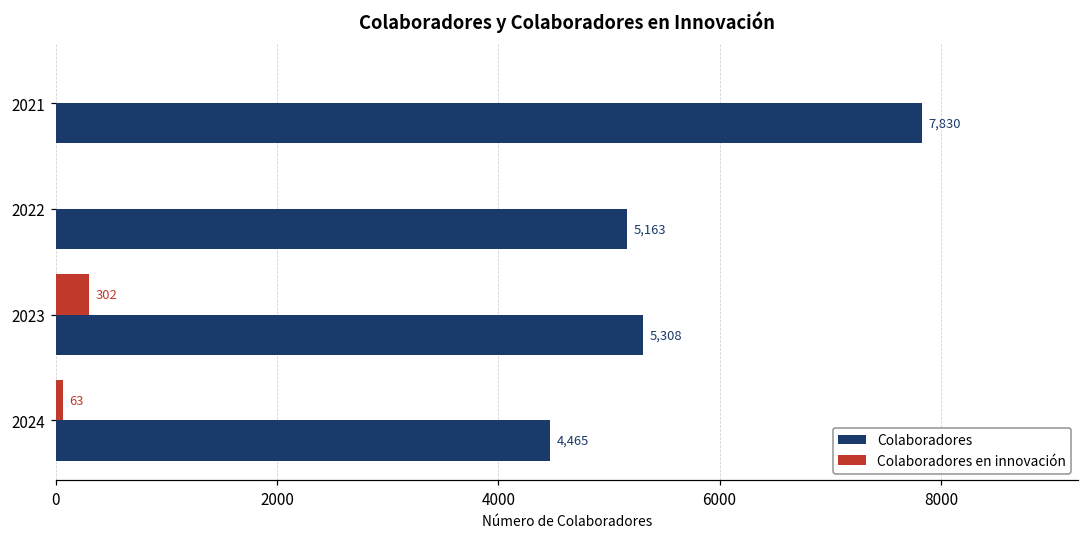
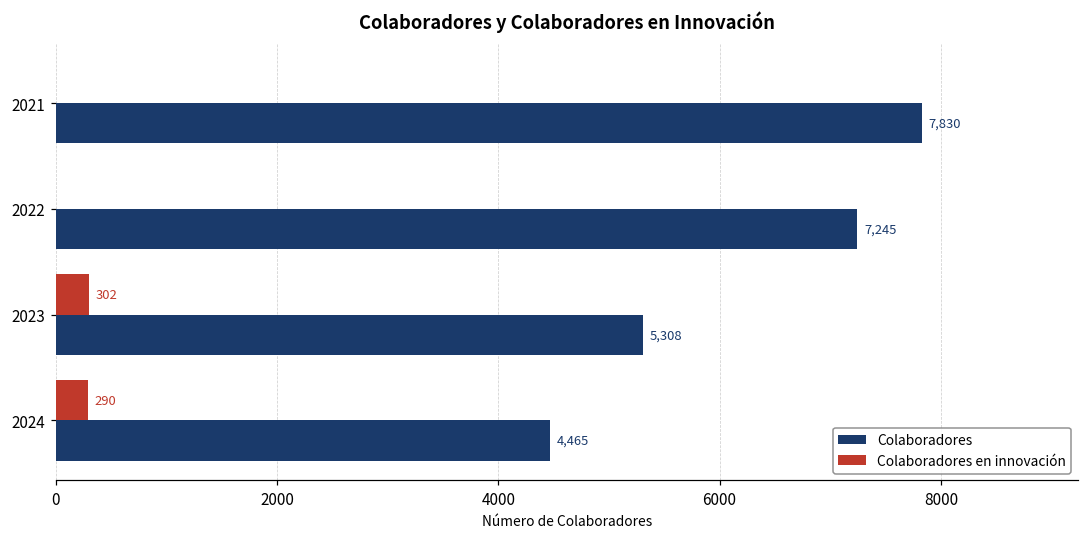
  {
    "Colaboradores": {
      "2021": "7,830",
-     "2022": "5,163",
+     "2022": "7,245",
      "2023": "5,308",
      "2024": "4,465"
    },
    "Colaboradores en innovación": {
      "2023": "302",
-     "2024": "63"
+     "2024": "290"
    }
  }
